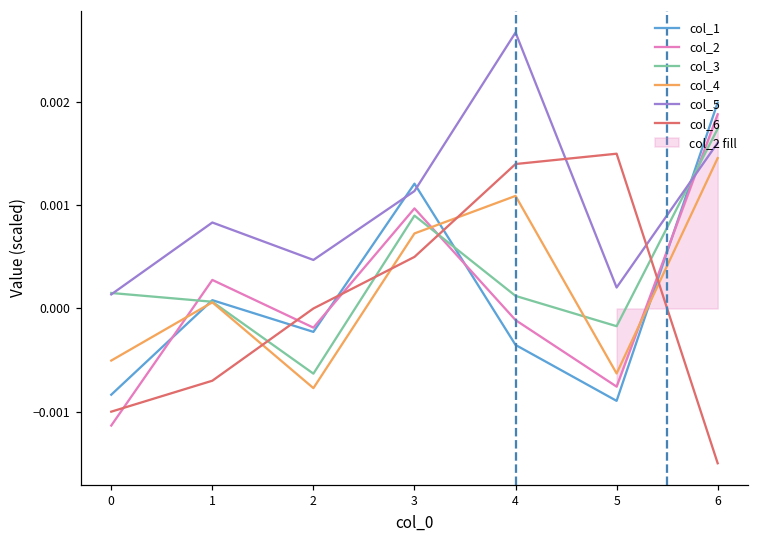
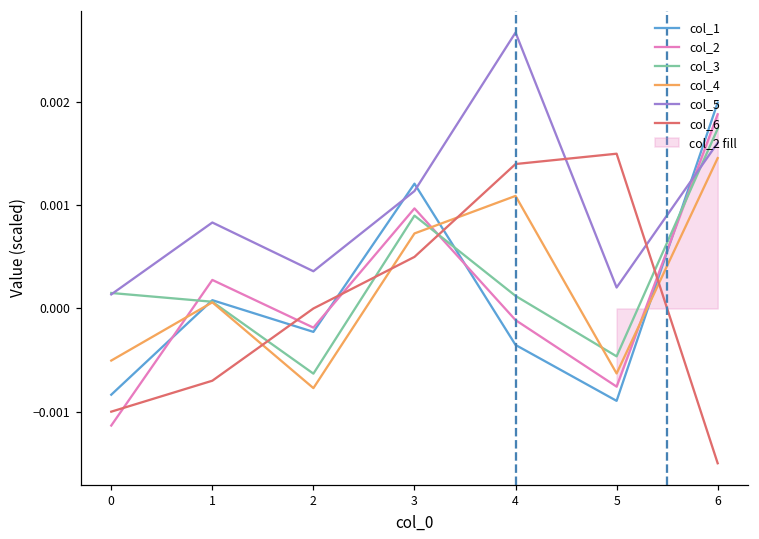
  {
    "col_1": {
      "0": -0.0008,
      "2": -0.0002,
      "3": 0.0012,
      "4": -0.0004,
      "5": -0.0009,
      "6": 0.0020
    },
    "col_3": {
      "2": -0.0006,
      "3": 0.0009,
      "4": 0.0001,
-     "5": -0.0002,
+     "5": -0.0005,
      "6": 0.0017
    },
    "col_4": {
      "0": -0.0005,
      "2": -0.0008,
      "3": 0.0007,
      "4": 0.0011,
      "5": -0.0006,
      "6": 0.0015
    },
    "col_5": {
      "1": 0.0008,
-     "2": 0.0005,
+     "2": 0.0004,
      "3": 0.0011,
      "4": 0.0027,
      "5": 0.0002,
      "6": 0.0016
    },
    "col_6": {
      "0": -0.0010,
      "1": -0.0007,
      "2": 0.0000,
      "3": 0.0005,
      "4": 0.0014,
      "5": 0.0015,
      "6": -0.0015
    }
  }
